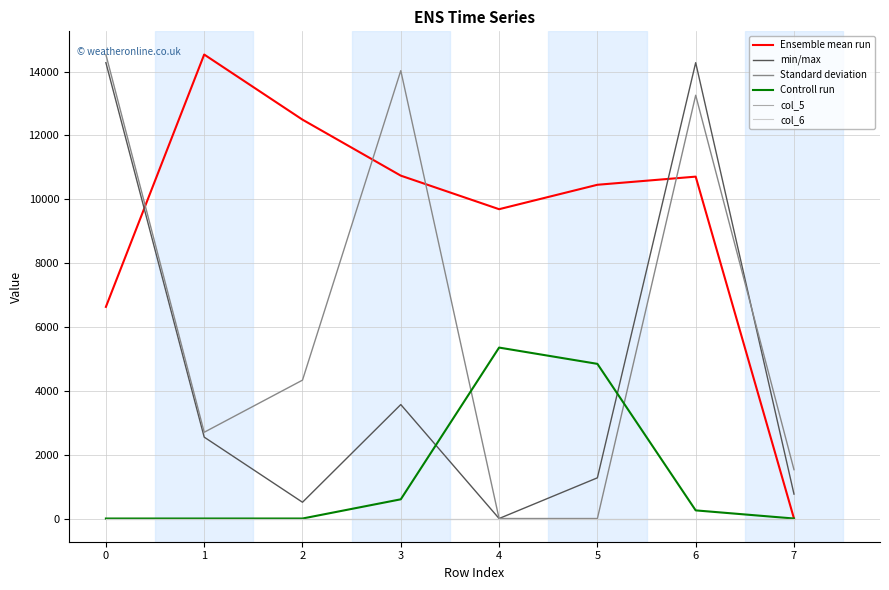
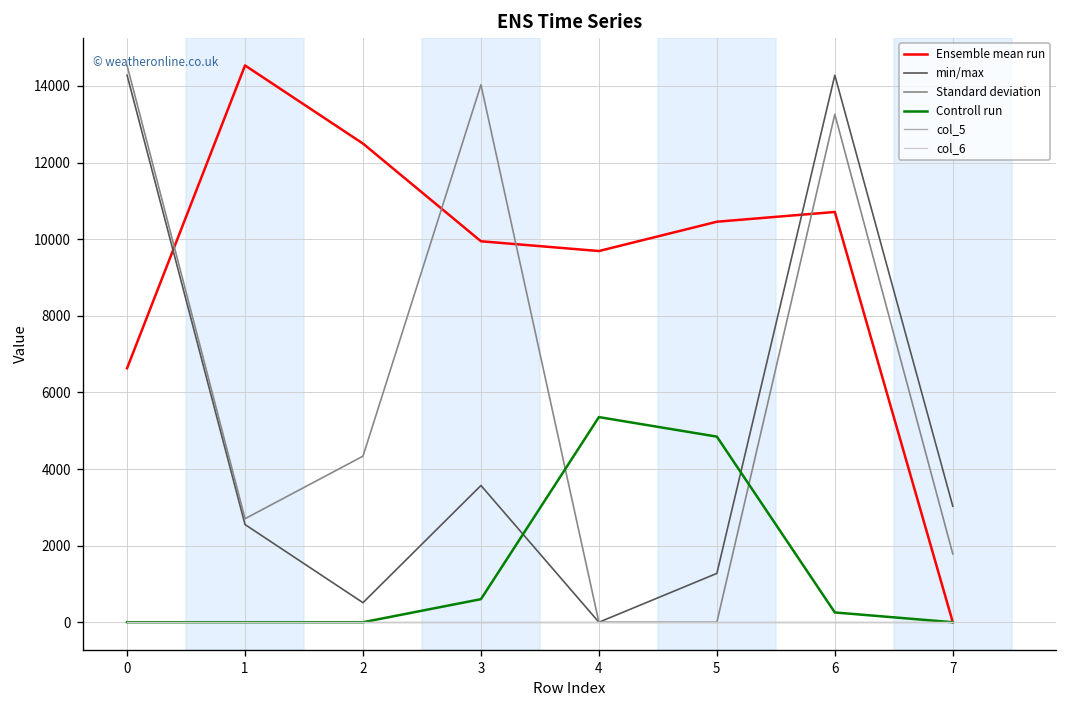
  {
    "Ensemble mean run": {
      "0": 6600,
      "1": 14500,
      "2": 12500,
-     "3": 10700,
+     "3": 9900,
      "4": 9700,
      "5": 10500,
      "6": 10700
    },
    "min/max": {
      "0": 14300,
      "1": 2600,
      "2": 500,
      "3": 3600,
      "5": 1300,
      "6": 14300,
-     "7": 800
+     "7": 3000
    },
    "Standard deviation": {
      "0": 14500,
      "1": 2700,
      "2": 4300,
      "3": 14000,
      "6": 13300,
-     "7": 1500
+     "7": 1800
    },
    "Controll run": {
      "3": 600,
      "4": 5400,
      "5": 4800,
      "6": 300
    },
    "col_6": {
      "3": 0,
      "6": 0
    }
  }
